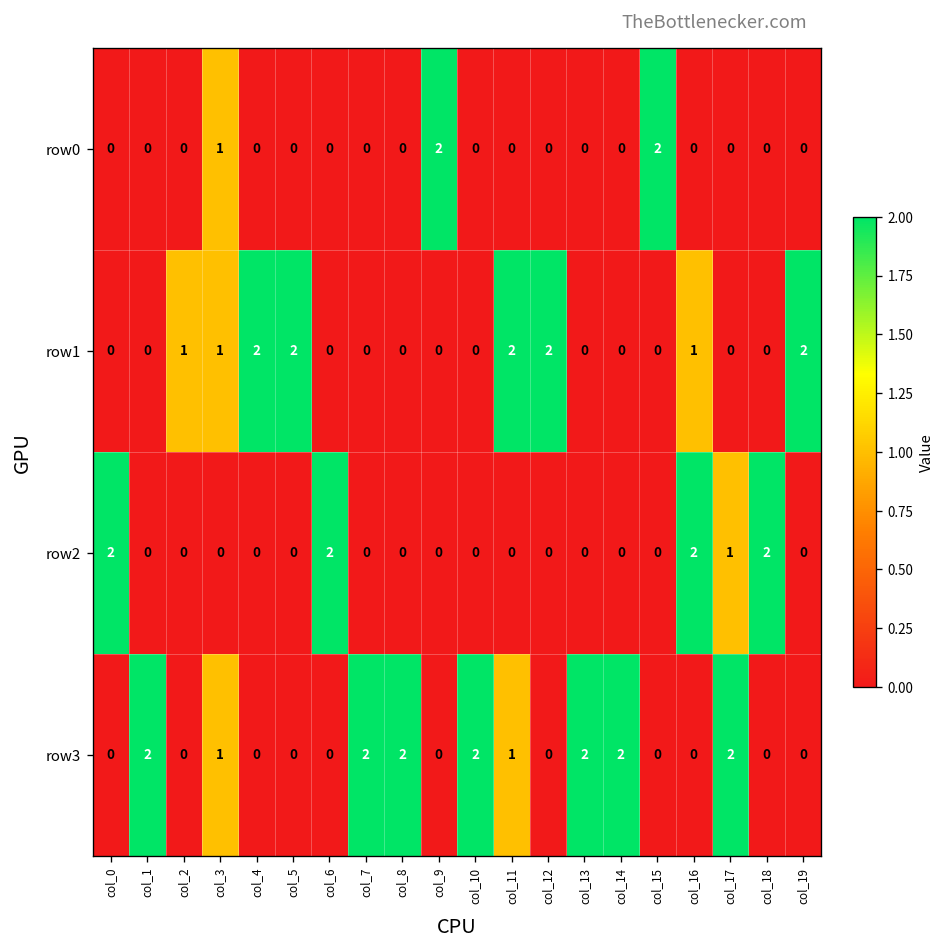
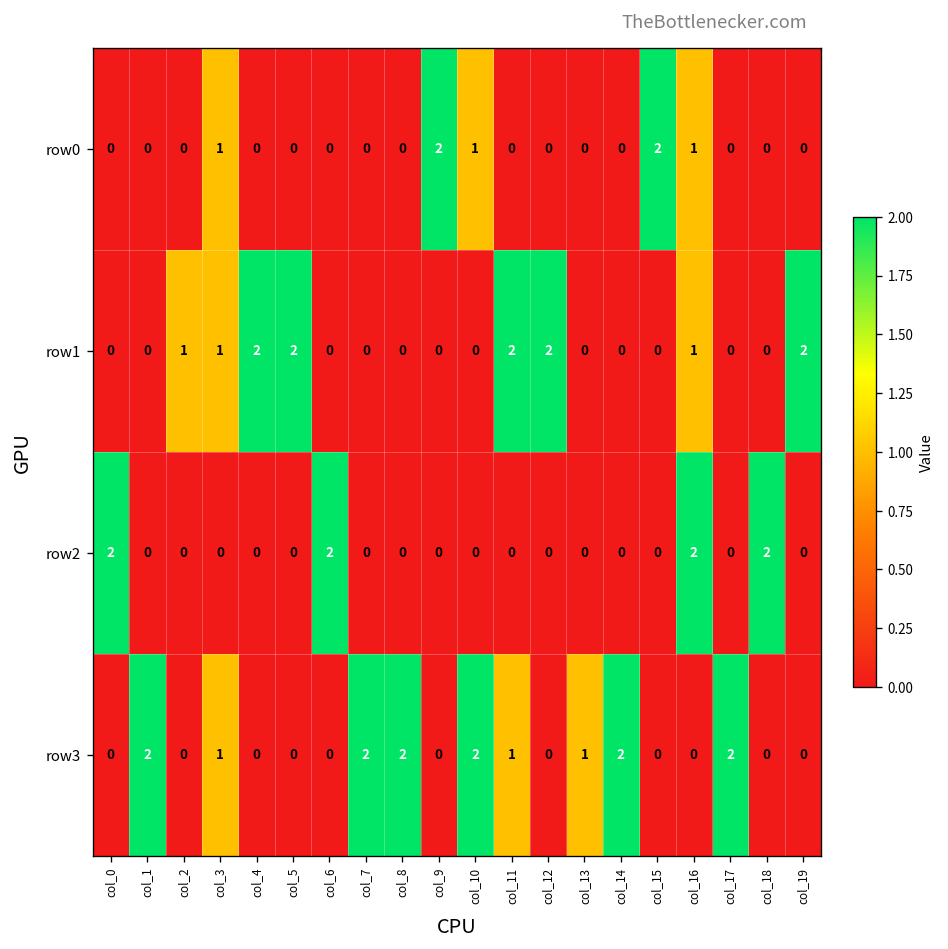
  {
    "row0": {
      "col_0": 0,
      "col_1": 0,
      "col_2": 0,
      "col_3": 1,
      "col_4": 0,
      "col_5": 0,
      "col_6": 0,
      "col_7": 0,
      "col_8": 0,
      "col_9": 2,
-     "col_10": 0,
+     "col_10": 1,
      "col_11": 0,
      "col_12": 0,
      "col_13": 0,
      "col_14": 0,
      "col_15": 2,
-     "col_16": 0,
+     "col_16": 1,
      "col_17": 0,
      "col_18": 0,
      "col_19": 0
    },
    "row1": {
      "col_0": 0,
      "col_1": 0,
      "col_2": 1,
      "col_3": 1,
      "col_4": 2,
      "col_5": 2,
      "col_6": 0,
      "col_7": 0,
      "col_8": 0,
      "col_9": 0,
      "col_10": 0,
      "col_11": 2,
      "col_12": 2,
      "col_13": 0,
      "col_14": 0,
      "col_15": 0,
      "col_16": 1,
      "col_17": 0,
      "col_18": 0,
      "col_19": 2
    },
    "row2": {
      "col_0": 2,
      "col_1": 0,
      "col_2": 0,
      "col_3": 0,
      "col_4": 0,
      "col_5": 0,
      "col_6": 2,
      "col_7": 0,
      "col_8": 0,
      "col_9": 0,
      "col_10": 0,
      "col_11": 0,
      "col_12": 0,
      "col_13": 0,
      "col_14": 0,
      "col_15": 0,
      "col_16": 2,
-     "col_17": 1,
+     "col_17": 0,
      "col_18": 2,
      "col_19": 0
    },
    "row3": {
      "col_0": 0,
      "col_1": 2,
      "col_2": 0,
      "col_3": 1,
      "col_4": 0,
      "col_5": 0,
      "col_6": 0,
      "col_7": 2,
      "col_8": 2,
      "col_9": 0,
      "col_10": 2,
      "col_11": 1,
      "col_12": 0,
-     "col_13": 2,
+     "col_13": 1,
      "col_14": 2,
      "col_15": 0,
      "col_16": 0,
      "col_17": 2,
      "col_18": 0,
      "col_19": 0
    }
  }
